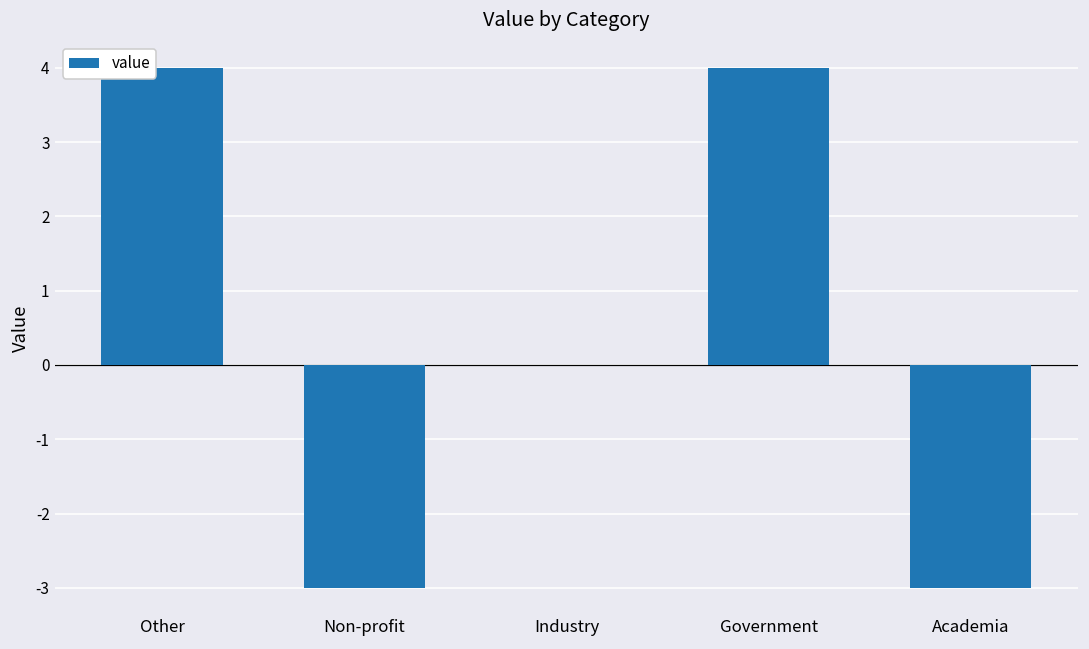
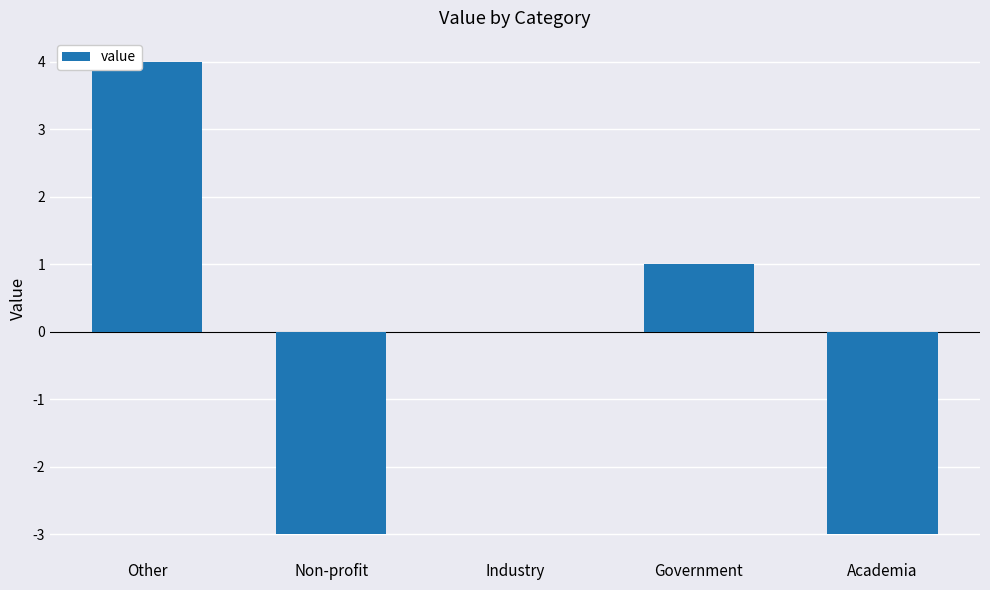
  {
    "Other": 4,
    "Non-profit": -3,
    "Industry": 0,
-   "Government": 4,
+   "Government": 1,
    "Academia": -3
  }
